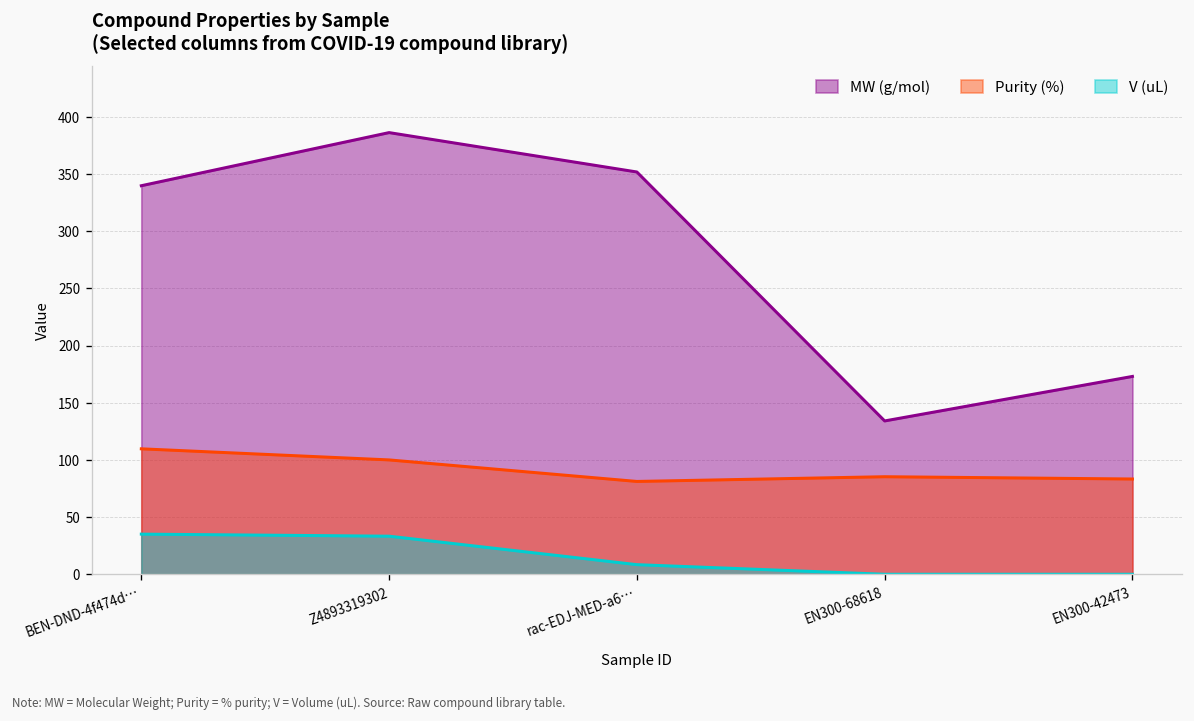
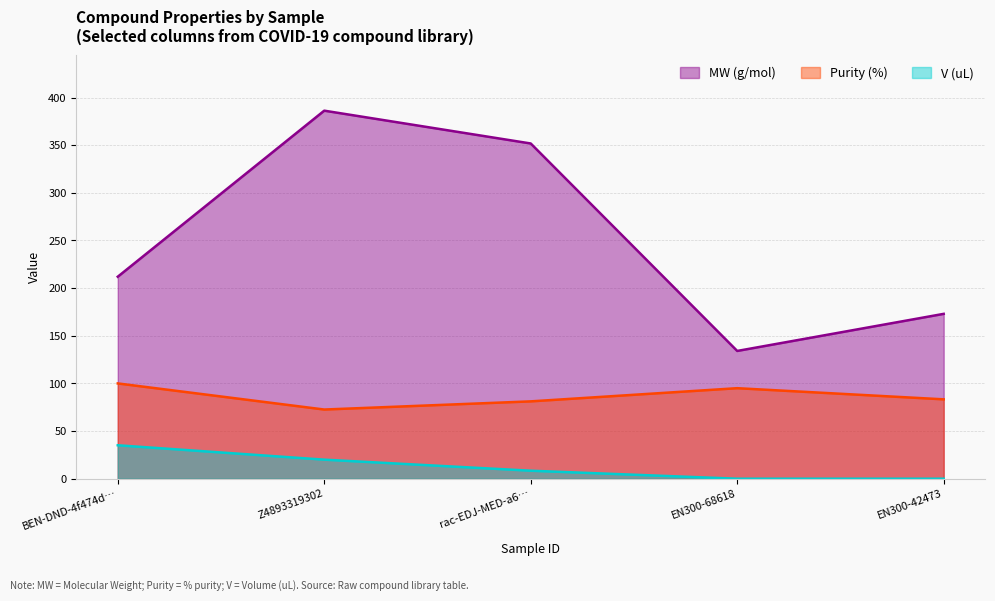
  {
    "MW (g/mol)": {
-     "BEN-DND-4f474d…": 340,
+     "BEN-DND-4f474d…": 210,
      "Z4893319302": 390,
      "rac-EDJ-MED-a6…": 350,
      "EN300-68618": 130,
      "EN300-42473": 170
    },
    "Purity (%)": {
-     "BEN-DND-4f474d…": 110,
-     "Z4893319302": 100,
+     "BEN-DND-4f474d…": 100,
+     "Z4893319302": 70,
      "rac-EDJ-MED-a6…": 80,
-     "EN300-68618": 90,
+     "EN300-68618": 100,
      "EN300-42473": 80
    },
    "V (uL)": {
      "BEN-DND-4f474d…": 40,
-     "Z4893319302": 30,
+     "Z4893319302": 20,
      "rac-EDJ-MED-a6…": 10,
      "EN300-68618": 0,
      "EN300-42473": 0
    }
  }
